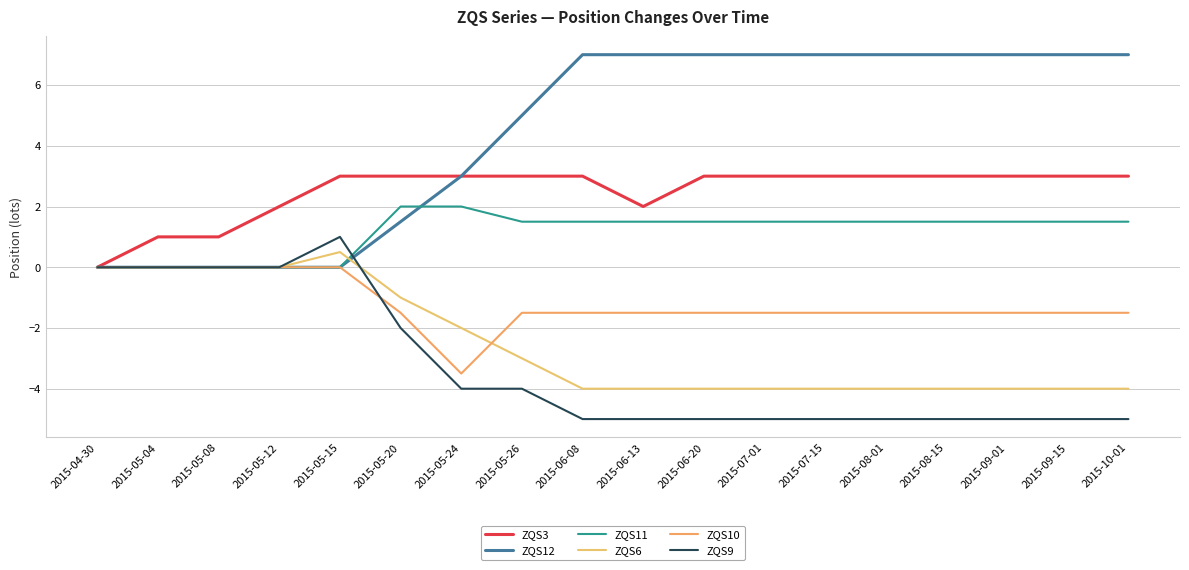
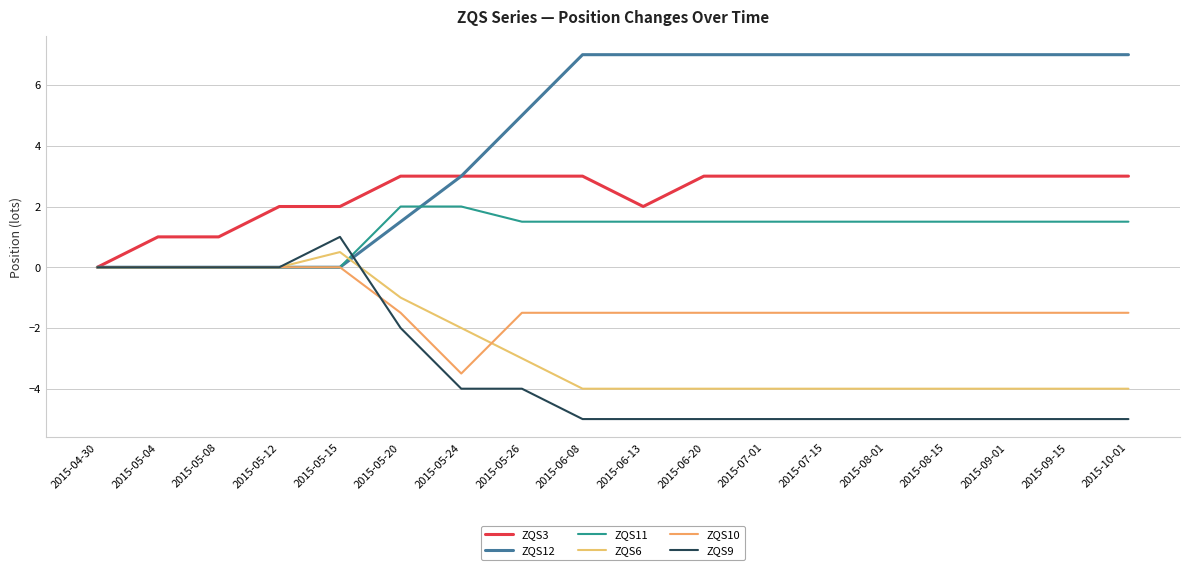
  {
    "ZQS3": {
      "2015-05-04": 1,
      "2015-05-08": 1,
      "2015-05-12": 2,
-     "2015-05-15": 3,
+     "2015-05-15": 2,
      "2015-05-20": 3,
      "2015-05-26": 3,
      "2015-06-08": 3,
      "2015-06-13": 2,
      "2015-06-20": 3,
      "2015-07-01": 3,
      "2015-07-15": 3,
      "2015-08-01": 3,
      "2015-08-15": 3,
      "2015-09-01": 3,
      "2015-09-15": 3,
      "2015-10-01": 3
    },
    "ZQS9": {
      "2015-05-15": 1,
      "2015-05-20": -2,
      "2015-05-24": -4,
      "2015-05-26": -4,
      "2015-06-08": -5,
      "2015-06-13": -5,
      "2015-06-20": -5,
      "2015-07-01": -5,
      "2015-07-15": -5,
      "2015-08-01": -5,
      "2015-08-15": -5,
      "2015-09-01": -5,
      "2015-09-15": -5,
      "2015-10-01": -5
    }
  }
